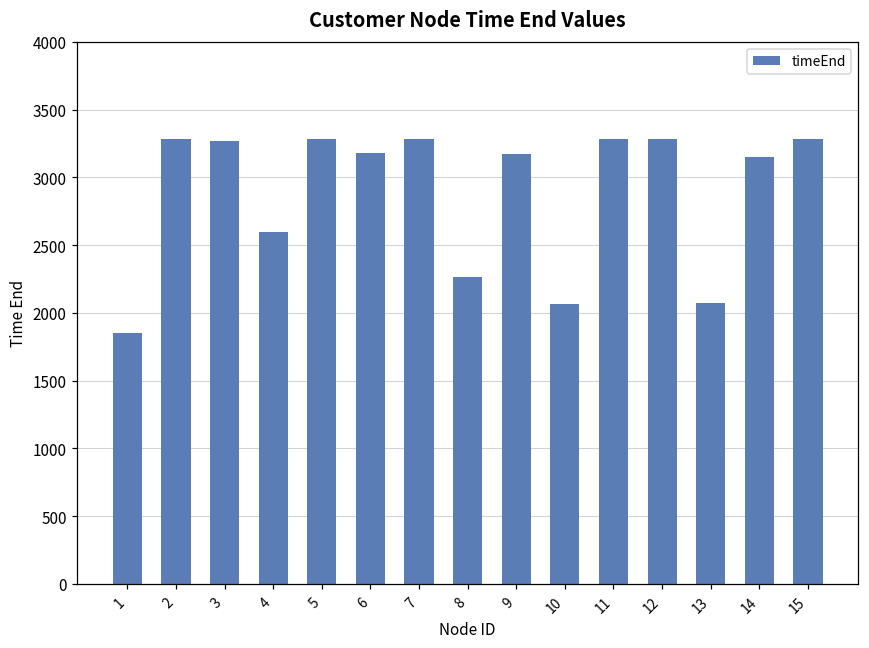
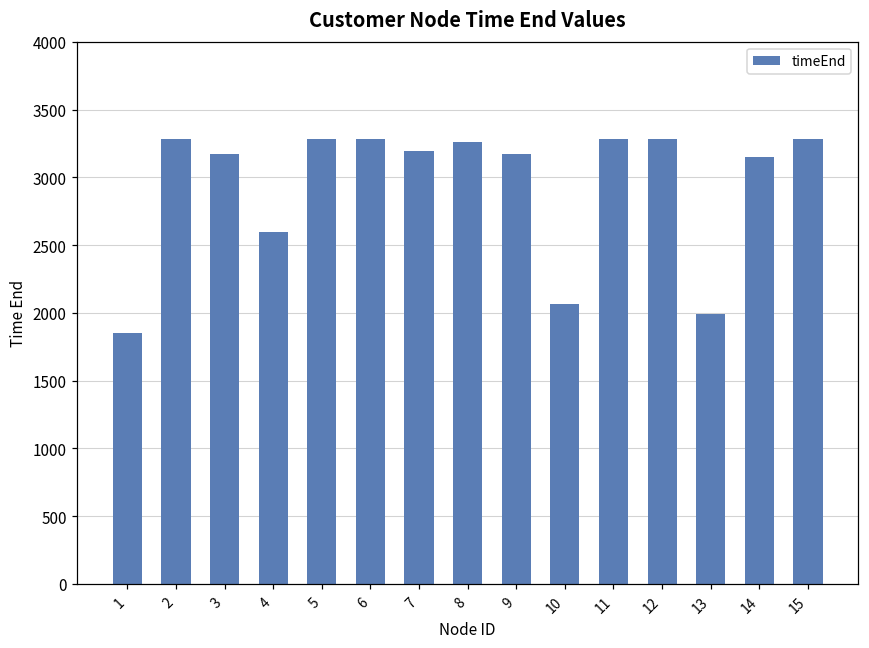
  {
    "1": 1850,
    "2": 3290,
-   "3": 3270,
+   "3": 3180,
    "4": 2590,
    "5": 3280,
-   "6": 3180,
-   "7": 3280,
-   "8": 2260,
+   "6": 3280,
+   "7": 3190,
+   "8": 3260,
    "9": 3170,
    "10": 2060,
    "11": 3280,
    "12": 3280,
-   "13": 2070,
+   "13": 1990,
    "14": 3150,
    "15": 3280
  }
